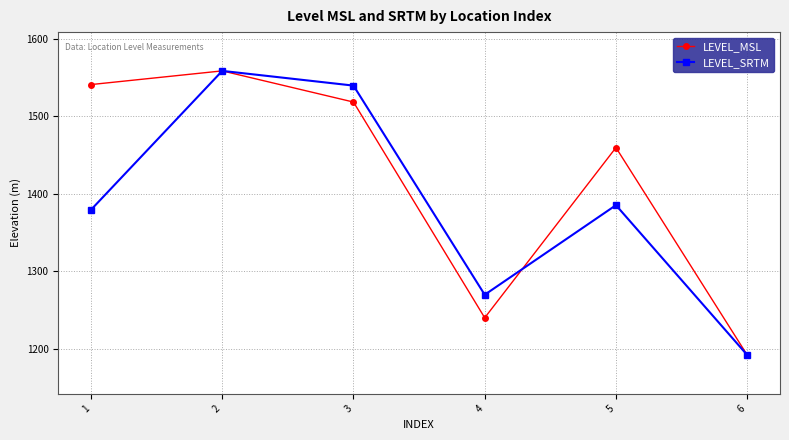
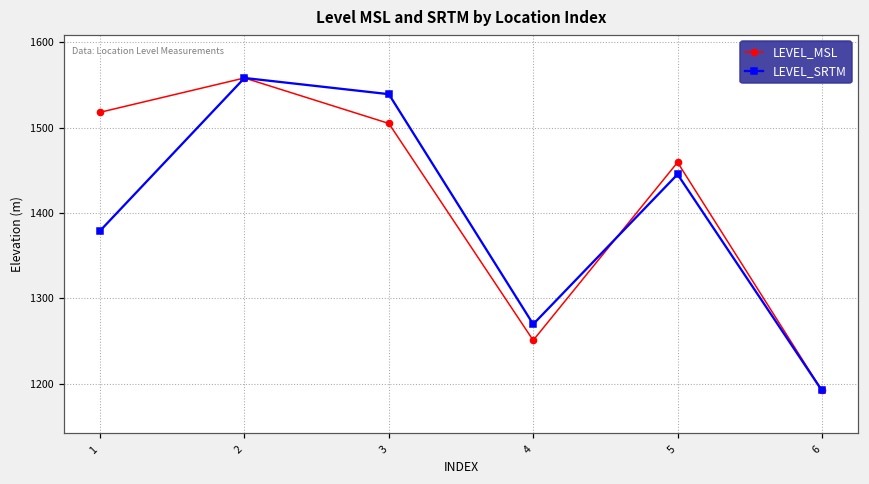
  {
    "LEVEL_MSL": {
-     "1": 1540,
-     "3": 1520,
-     "4": 1240,
+     "1": 1520,
+     "3": 1510,
+     "4": 1250,
      "5": 1460
    },
    "LEVEL_SRTM": {
      "1": 1380,
      "3": 1540,
      "4": 1270,
-     "5": 1390
+     "5": 1450
    }
  }
